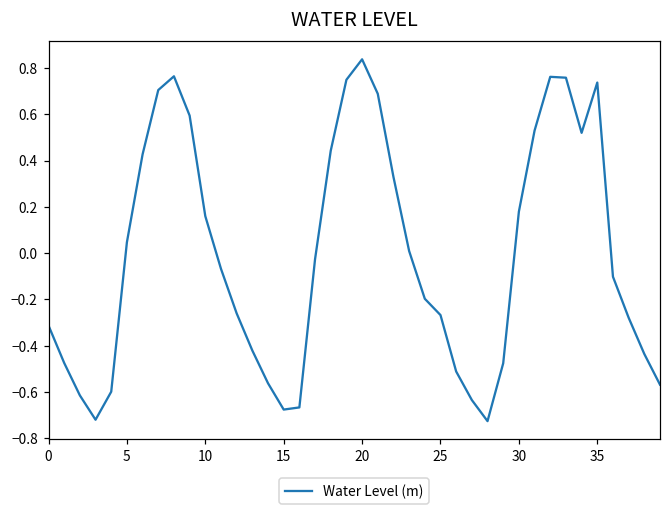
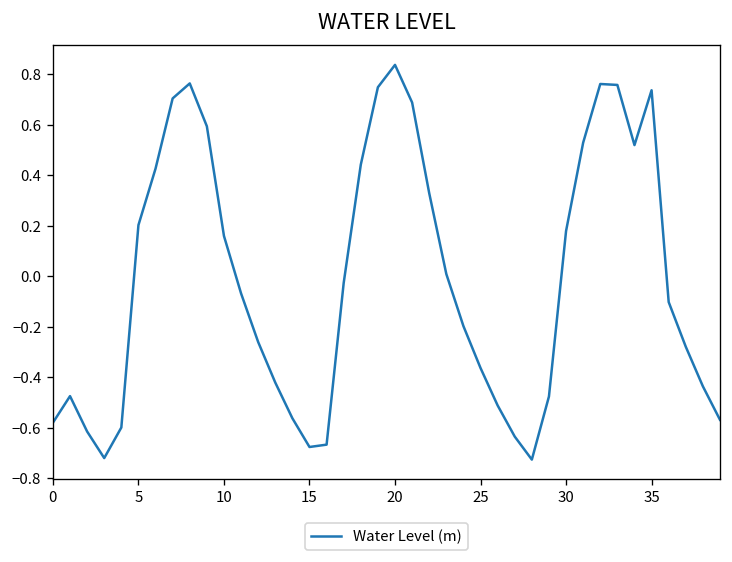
  {
-   "0": -0.31,
-   "5": 0.05,
+   "0": -0.58,
+   "5": 0.20,
    "10": 0.16,
    "15": -0.68,
    "20": 0.84,
-   "25": -0.27,
+   "25": -0.36,
    "30": 0.18,
    "35": 0.74
  }
